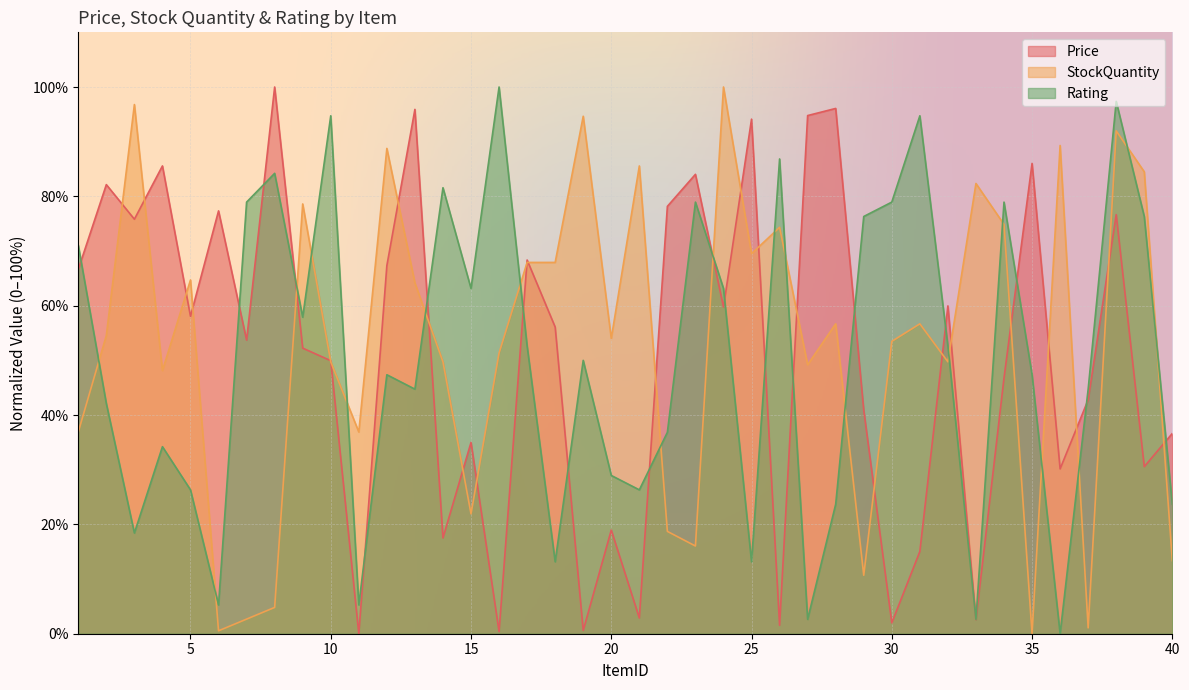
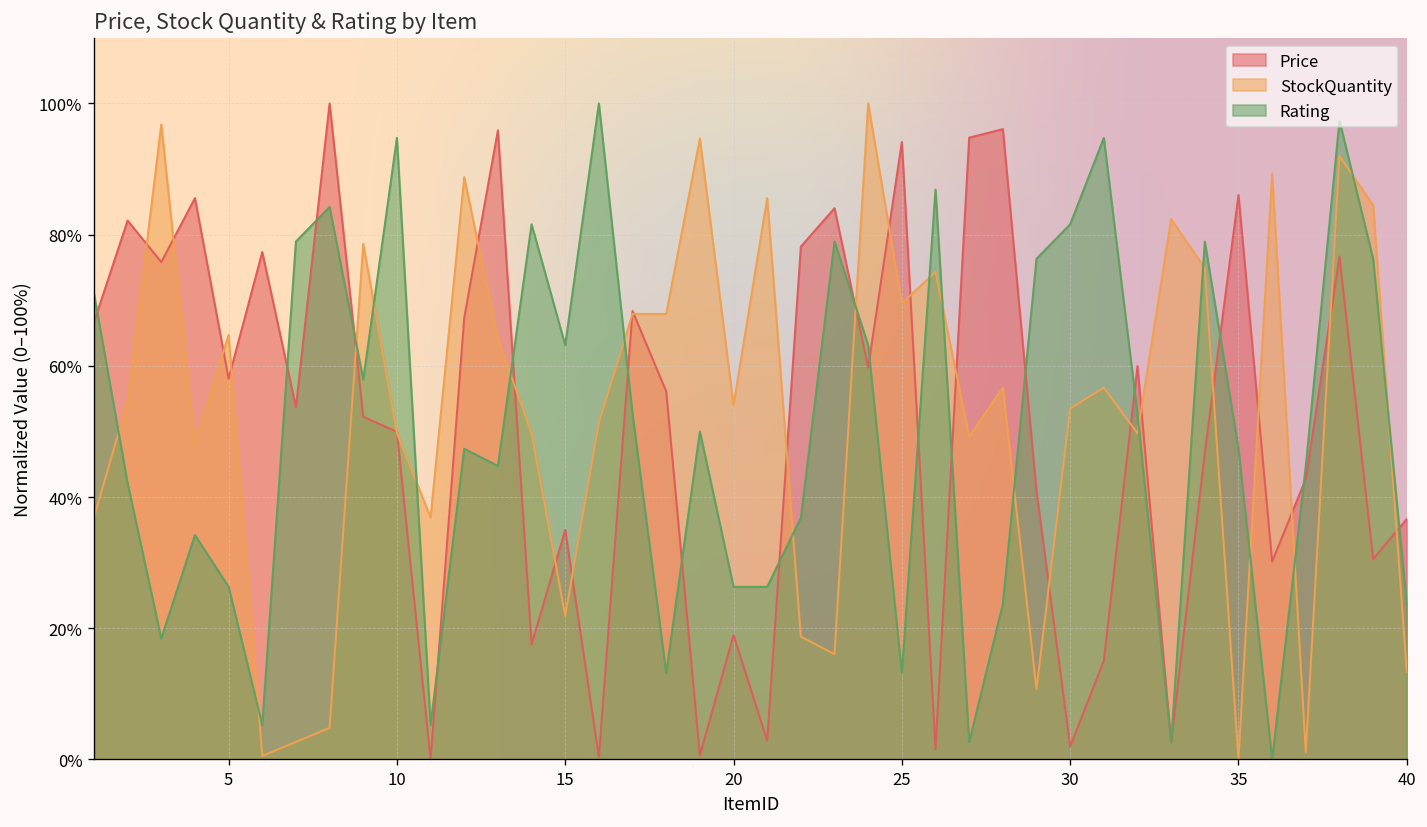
  {
    "Rating": {
      "5": "26%",
      "10": "95%",
      "15": "63%",
-     "20": "29%",
+     "20": "26%",
      "25": "13%",
-     "30": "79%",
+     "30": "82%",
      "35": "47%",
      "40": "24%"
    }
  }
